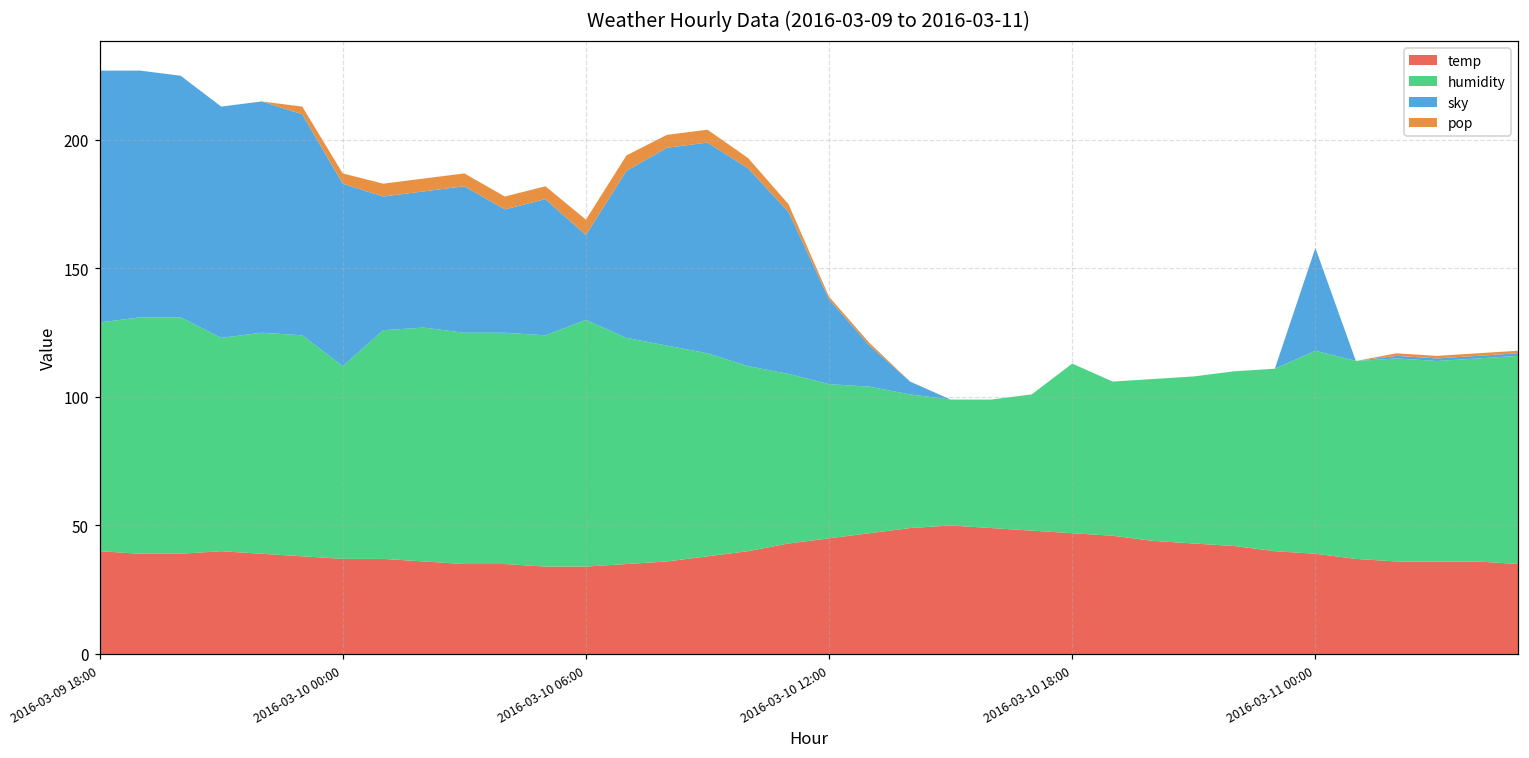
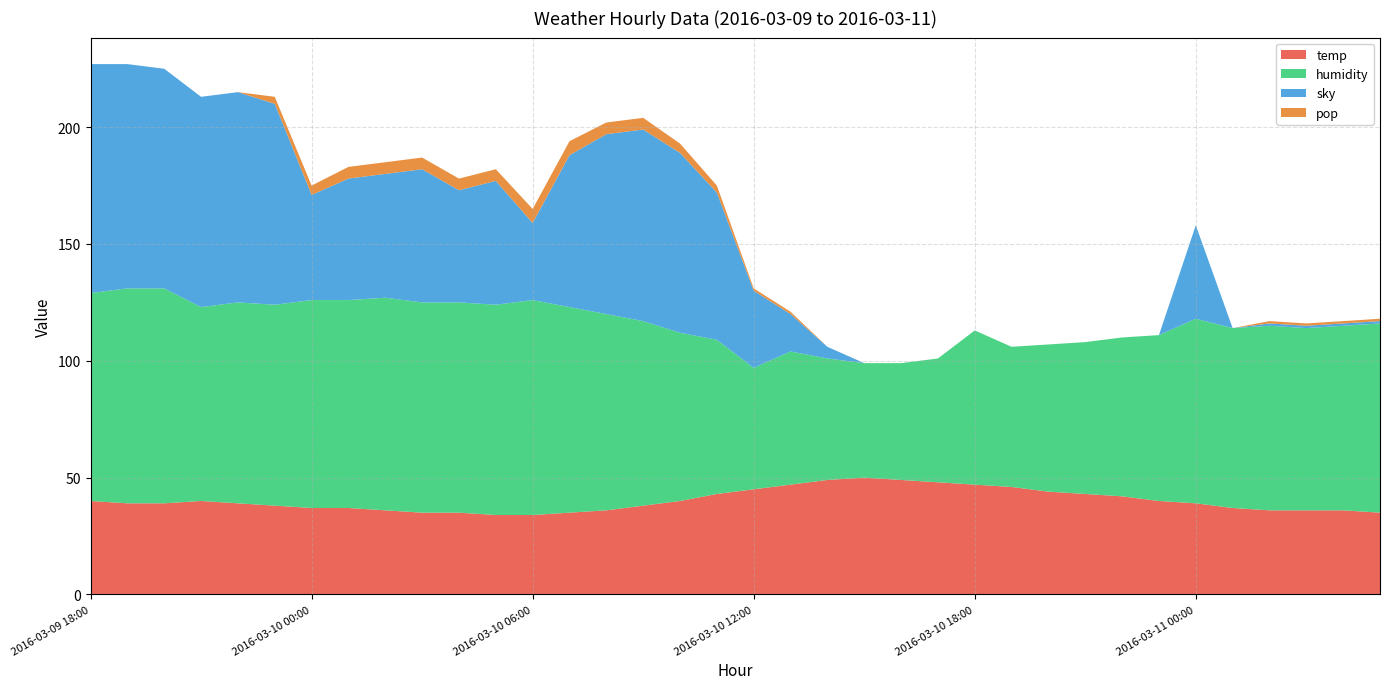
  {
    "humidity": {
      "2016-03-09 18:00": 89,
-     "2016-03-10 00:00": 75,
-     "2016-03-10 06:00": 96,
-     "2016-03-10 12:00": 60,
+     "2016-03-10 00:00": 89,
+     "2016-03-10 06:00": 92,
+     "2016-03-10 12:00": 52,
      "2016-03-11 00:00": 79
    },
    "sky": {
-     "2016-03-10 00:00": 71,
+     "2016-03-10 00:00": 45,
      "2016-03-10 06:00": 33
    }
  }
